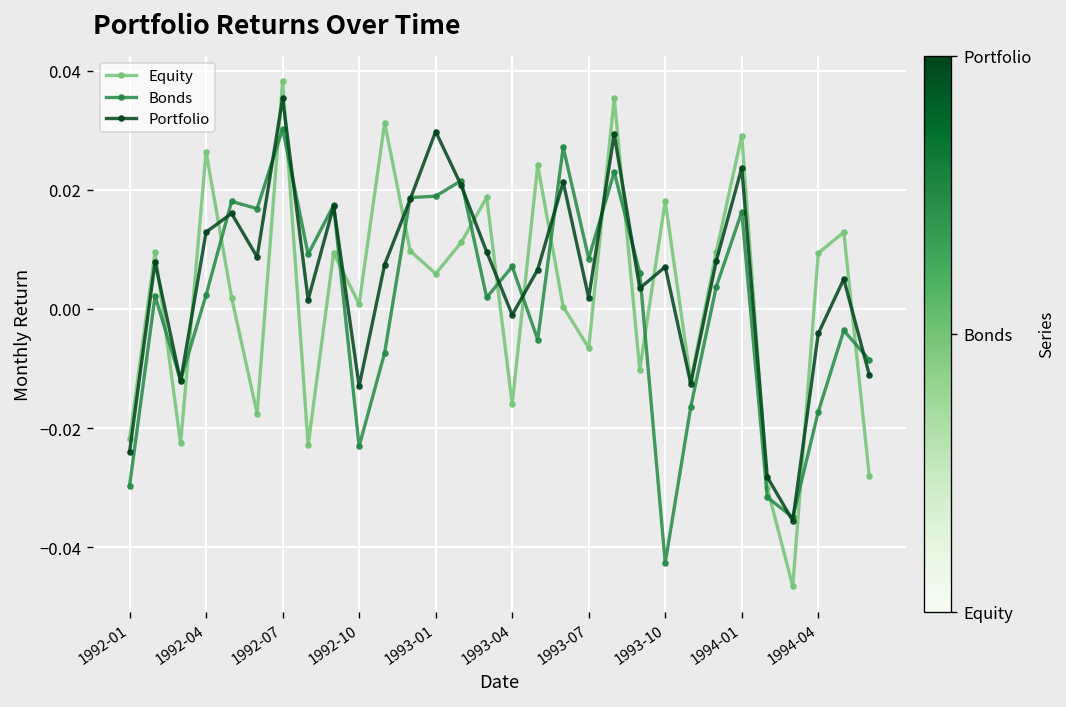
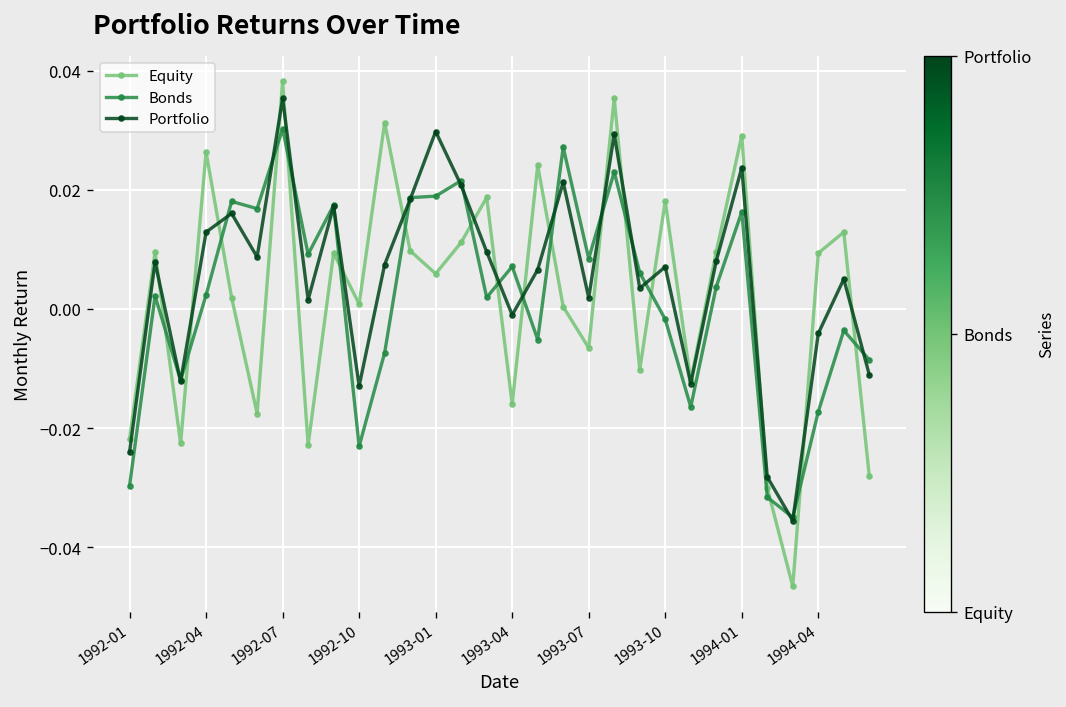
  {
    "Equity": {
      "1992-01": -0.022,
      "1992-04": 0.026,
      "1992-07": 0.038,
      "1992-10": 0.001,
      "1993-01": 0.006,
      "1993-04": -0.016,
      "1993-07": -0.007,
      "1993-10": 0.018,
      "1994-01": 0.029,
      "1994-04": 0.009
    },
    "Bonds": {
      "1992-01": -0.030,
      "1992-04": 0.002,
      "1992-07": 0.030,
      "1992-10": -0.023,
      "1993-01": 0.019,
      "1993-04": 0.007,
      "1993-07": 0.008,
-     "1993-10": -0.043,
+     "1993-10": -0.002,
      "1994-01": 0.016,
      "1994-04": -0.017
    },
    "Portfolio": {
      "1992-01": -0.024,
      "1992-04": 0.013,
      "1992-07": 0.035,
      "1992-10": -0.013,
      "1993-01": 0.030,
      "1993-04": -0.001,
      "1993-07": 0.002,
      "1993-10": 0.007,
      "1994-01": 0.024,
      "1994-04": -0.004
    }
  }
